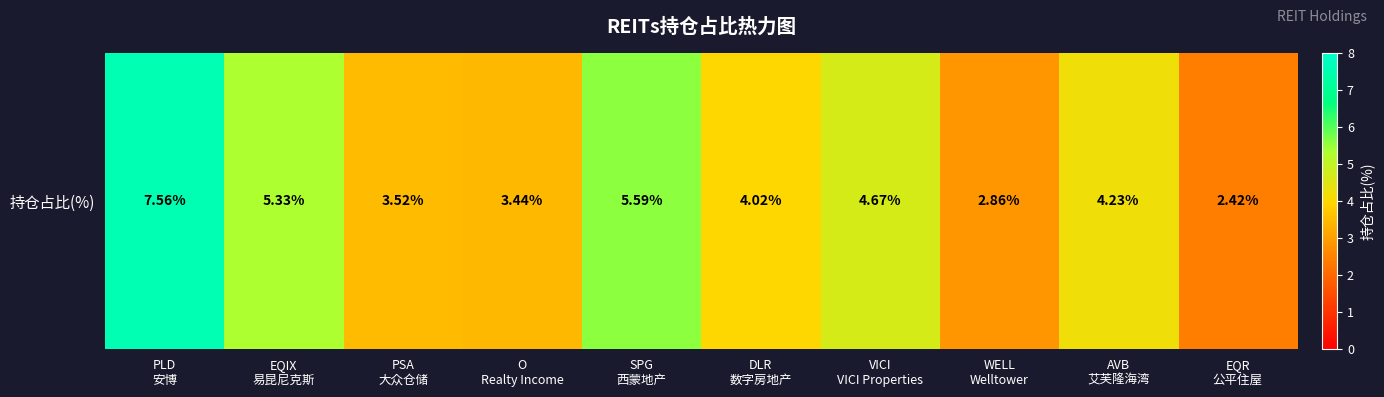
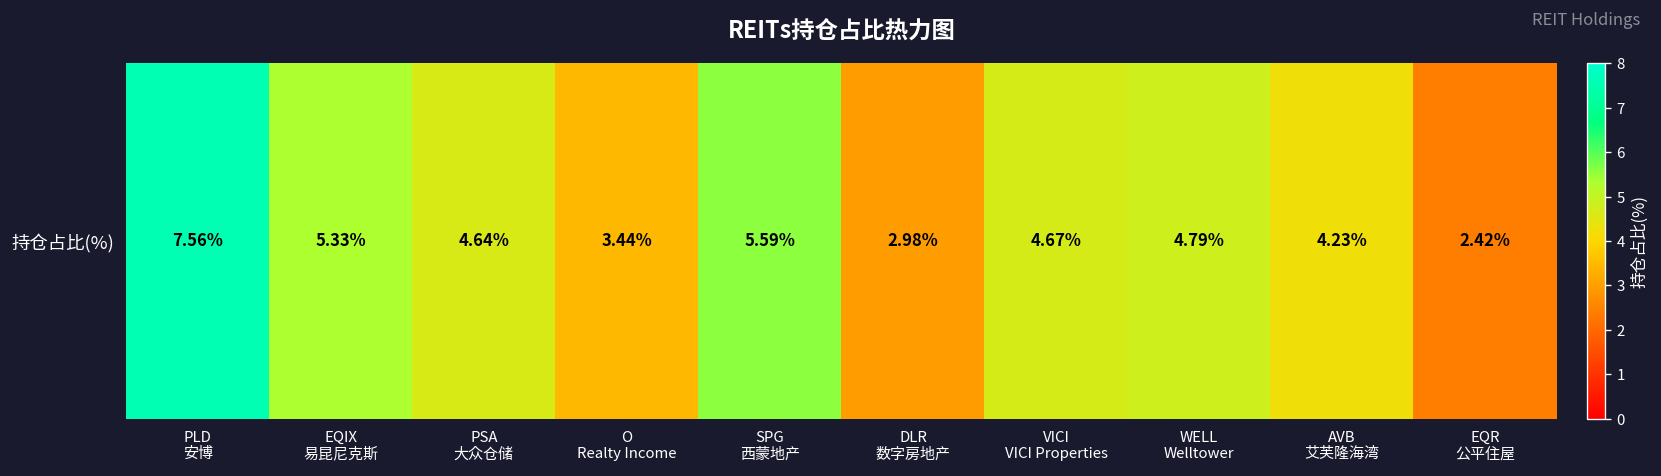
  {
    "持仓占比(%)": {
      "PLD 安博": "7.56%",
      "EQIX 易昆尼克斯": "5.33%",
-     "PSA 大众仓储": "3.52%",
+     "PSA 大众仓储": "4.64%",
      "O Realty Income": "3.44%",
      "SPG 西蒙地产": "5.59%",
-     "DLR 数字房地产": "4.02%",
+     "DLR 数字房地产": "2.98%",
      "VICI VICI Properties": "4.67%",
-     "WELL Welltower": "2.86%",
+     "WELL Welltower": "4.79%",
      "AVB 艾芙隆海湾": "4.23%",
      "EQR 公平住屋": "2.42%"
    }
  }
